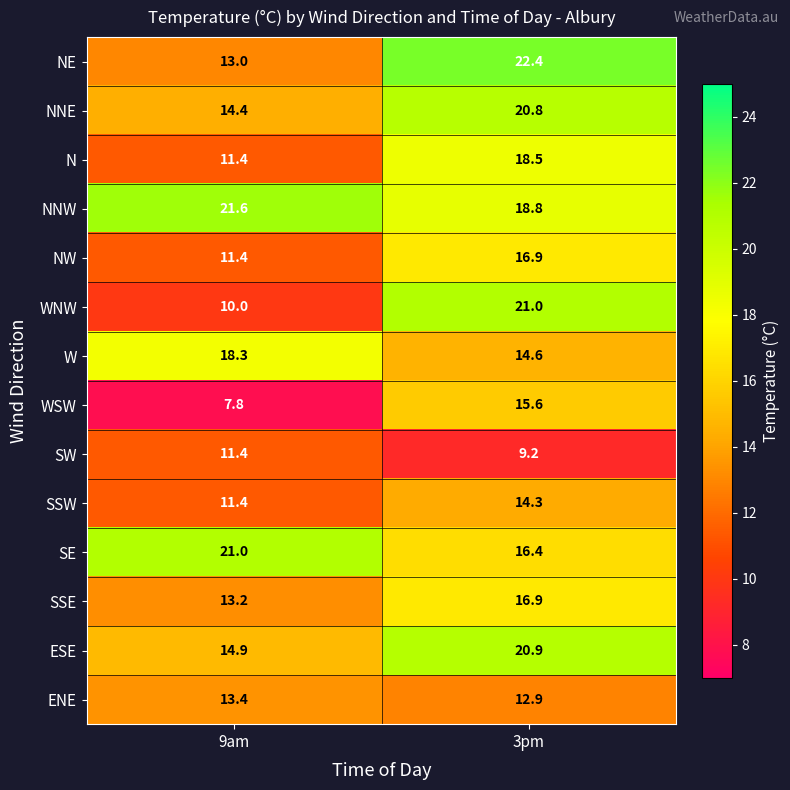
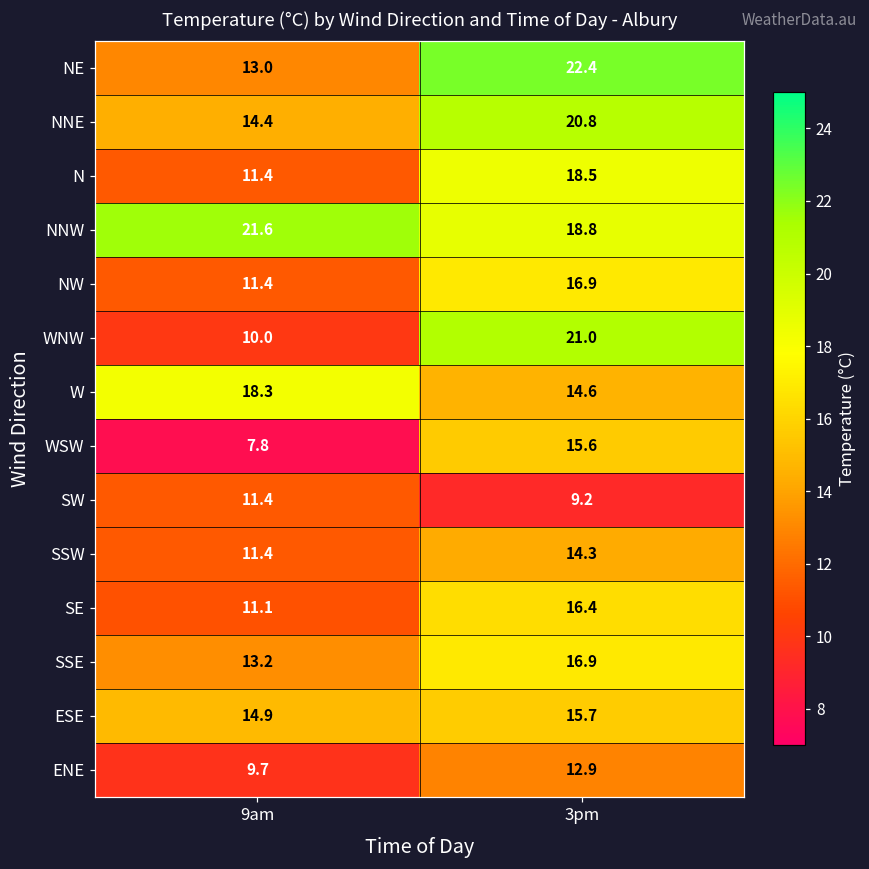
  {
    "NE": {
      "9am": 13.0,
      "3pm": 22.4
    },
    "NNE": {
      "9am": 14.4,
      "3pm": 20.8
    },
    "N": {
      "9am": 11.4,
      "3pm": 18.5
    },
    "NNW": {
      "9am": 21.6,
      "3pm": 18.8
    },
    "NW": {
      "9am": 11.4,
      "3pm": 16.9
    },
    "WNW": {
      "9am": 10.0,
      "3pm": 21.0
    },
    "W": {
      "9am": 18.3,
      "3pm": 14.6
    },
    "WSW": {
      "9am": 7.8,
      "3pm": 15.6
    },
    "SW": {
      "9am": 11.4,
      "3pm": 9.2
    },
    "SSW": {
      "9am": 11.4,
      "3pm": 14.3
    },
    "SE": {
-     "9am": 21.0,
+     "9am": 11.1,
      "3pm": 16.4
    },
    "SSE": {
      "9am": 13.2,
      "3pm": 16.9
    },
    "ESE": {
      "9am": 14.9,
-     "3pm": 20.9
+     "3pm": 15.7
    },
    "ENE": {
-     "9am": 13.4,
+     "9am": 9.7,
      "3pm": 12.9
    }
  }
